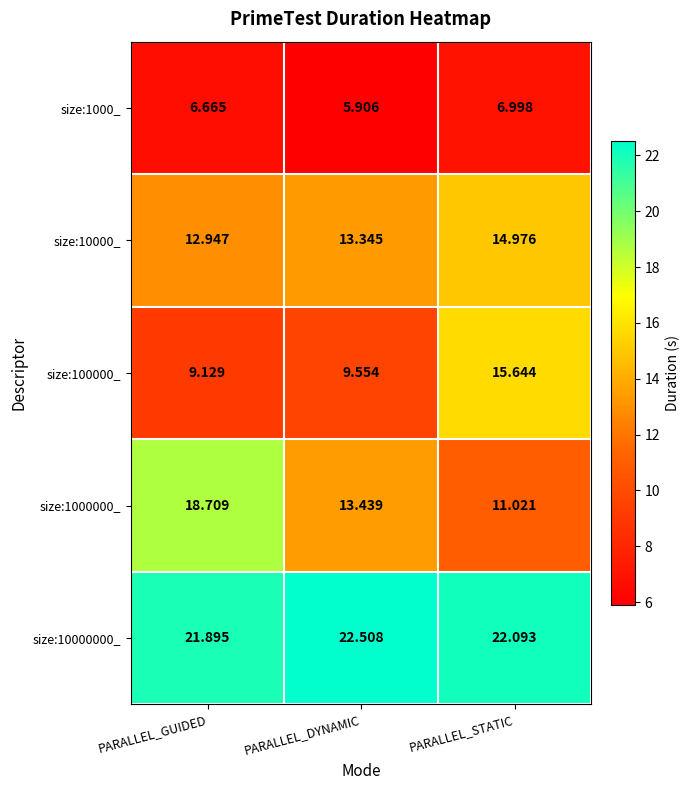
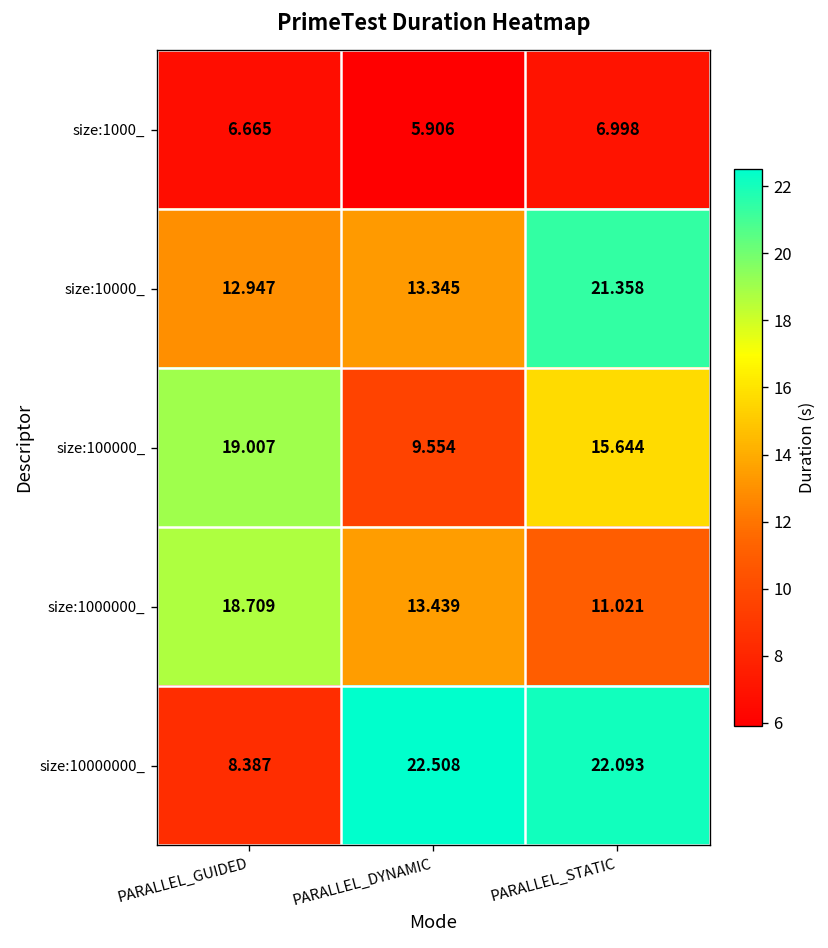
  {
    "size:1000_": {
      "PARALLEL_GUIDED": 6.665,
      "PARALLEL_DYNAMIC": 5.906,
      "PARALLEL_STATIC": 6.998
    },
    "size:10000_": {
      "PARALLEL_GUIDED": 12.947,
      "PARALLEL_DYNAMIC": 13.345,
-     "PARALLEL_STATIC": 14.976
+     "PARALLEL_STATIC": 21.358
    },
    "size:100000_": {
-     "PARALLEL_GUIDED": 9.129,
+     "PARALLEL_GUIDED": 19.007,
      "PARALLEL_DYNAMIC": 9.554,
      "PARALLEL_STATIC": 15.644
    },
    "size:1000000_": {
      "PARALLEL_GUIDED": 18.709,
      "PARALLEL_DYNAMIC": 13.439,
      "PARALLEL_STATIC": 11.021
    },
    "size:10000000_": {
-     "PARALLEL_GUIDED": 21.895,
+     "PARALLEL_GUIDED": 8.387,
      "PARALLEL_DYNAMIC": 22.508,
      "PARALLEL_STATIC": 22.093
    }
  }
